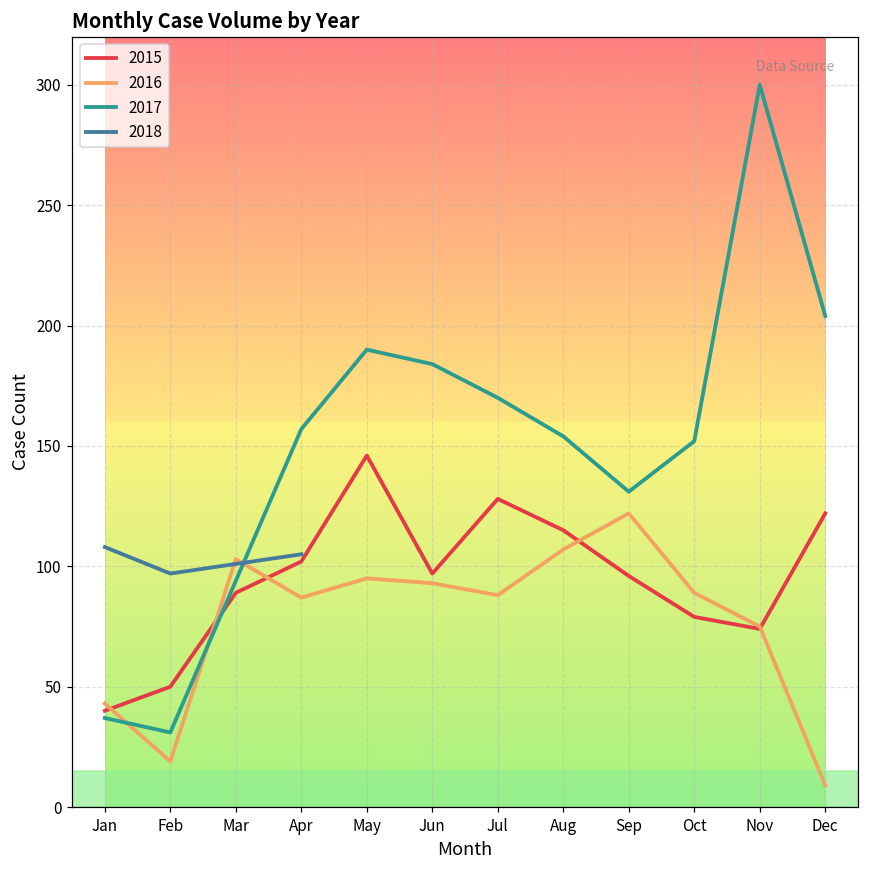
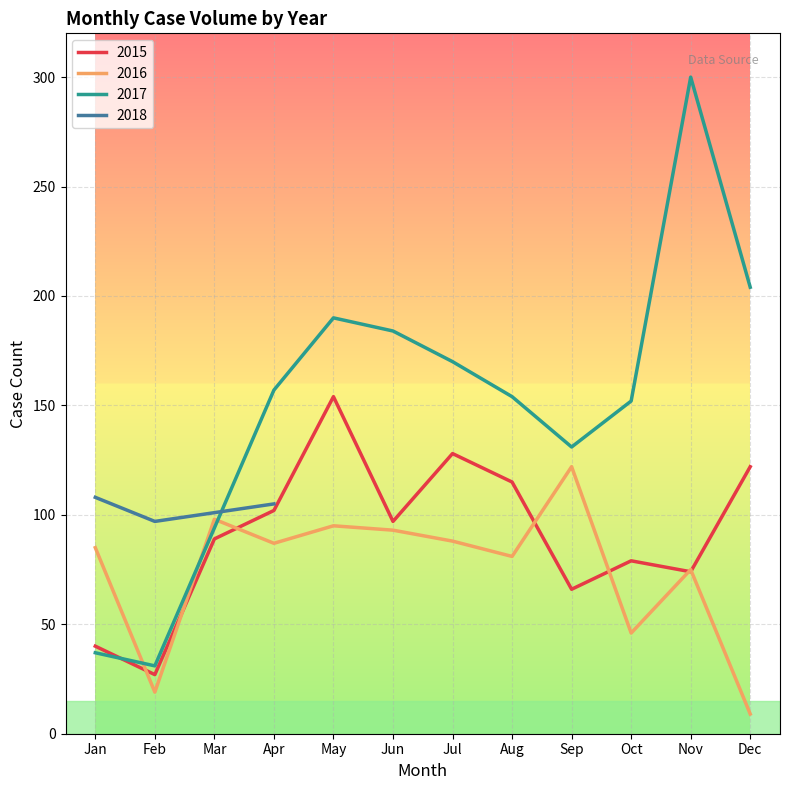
  {
    "2015": {
      "Jan": 40,
-     "Feb": 50,
+     "Feb": 27,
      "Mar": 89,
      "Apr": 102,
-     "May": 146,
+     "May": 154,
      "Jun": 97,
      "Jul": 128,
      "Aug": 115,
-     "Sep": 96,
+     "Sep": 66,
      "Oct": 79,
      "Dec": 122
    },
    "2016": {
-     "Jan": 43,
+     "Jan": 85,
      "Feb": 19,
-     "Mar": 103,
+     "Mar": 98,
      "Apr": 87,
      "May": 95,
      "Jun": 93,
      "Jul": 88,
-     "Aug": 107,
+     "Aug": 81,
      "Sep": 122,
-     "Oct": 89
+     "Oct": 46
    }
  }
